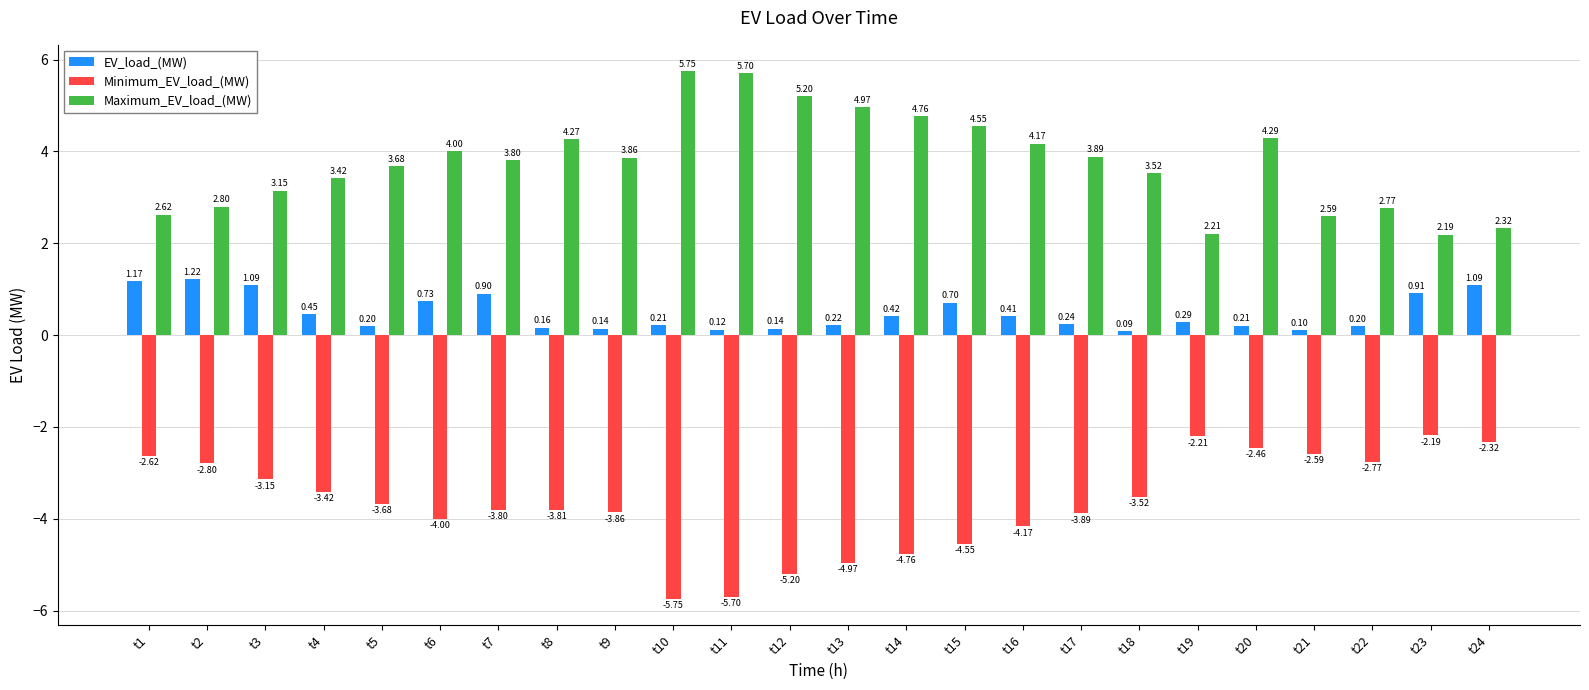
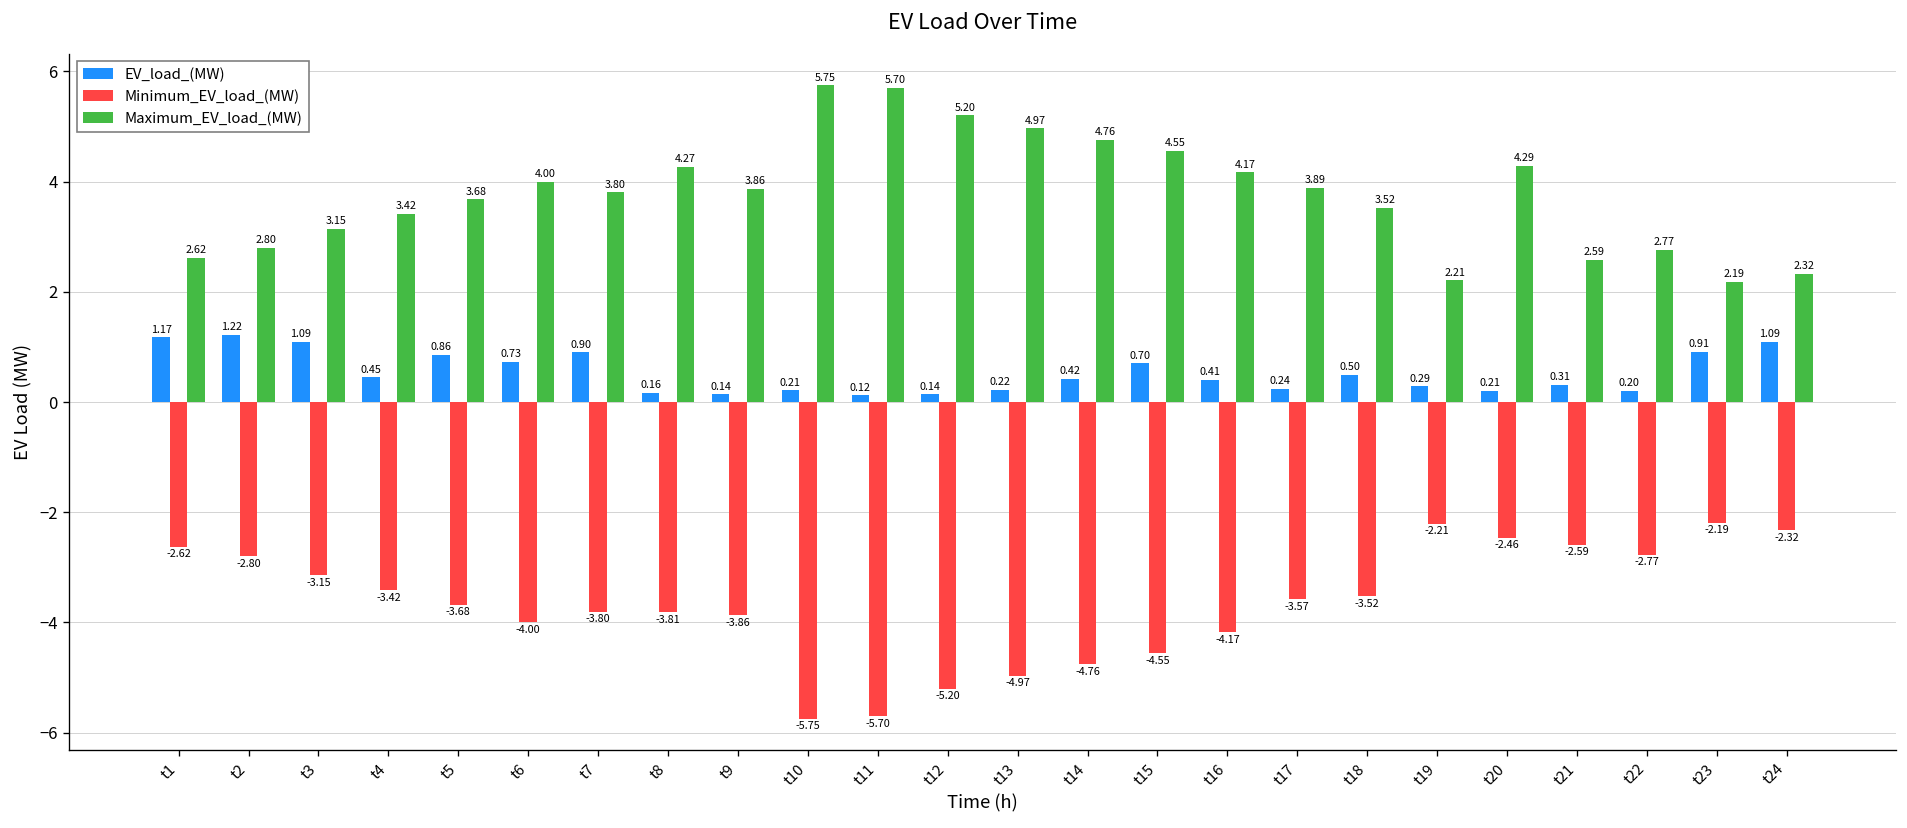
  {
    "EV_load_(MW)": {
      "t1": 1.17,
      "t2": 1.22,
      "t3": 1.09,
      "t4": 0.45,
-     "t5": 0.20,
+     "t5": 0.86,
      "t6": 0.73,
      "t7": 0.90,
      "t8": 0.16,
      "t9": 0.14,
      "t10": 0.21,
      "t11": 0.12,
      "t12": 0.14,
      "t13": 0.22,
      "t14": 0.42,
      "t15": 0.70,
      "t16": 0.41,
      "t17": 0.24,
-     "t18": 0.09,
+     "t18": 0.50,
      "t19": 0.29,
      "t20": 0.21,
-     "t21": 0.10,
+     "t21": 0.31,
      "t22": 0.20,
      "t23": 0.91,
      "t24": 1.09
    },
    "Minimum_EV_load_(MW)": {
      "t1": -2.62,
      "t2": -2.80,
      "t3": -3.15,
      "t4": -3.42,
      "t5": -3.68,
      "t6": -4.00,
      "t7": -3.80,
      "t8": -3.81,
      "t9": -3.86,
      "t10": -5.75,
      "t11": -5.70,
      "t12": -5.20,
      "t13": -4.97,
      "t14": -4.76,
      "t15": -4.55,
      "t16": -4.17,
-     "t17": -3.89,
+     "t17": -3.57,
      "t18": -3.52,
      "t19": -2.21,
      "t20": -2.46,
      "t21": -2.59,
      "t22": -2.77,
      "t23": -2.19,
      "t24": -2.32
    },
    "Maximum_EV_load_(MW)": {
      "t1": 2.62,
      "t2": 2.80,
      "t3": 3.15,
      "t4": 3.42,
      "t5": 3.68,
      "t6": 4.00,
      "t7": 3.80,
      "t8": 4.27,
      "t9": 3.86,
      "t10": 5.75,
      "t11": 5.70,
      "t12": 5.20,
      "t13": 4.97,
      "t14": 4.76,
      "t15": 4.55,
      "t16": 4.17,
      "t17": 3.89,
      "t18": 3.52,
      "t19": 2.21,
      "t20": 4.29,
      "t21": 2.59,
      "t22": 2.77,
      "t23": 2.19,
      "t24": 2.32
    }
  }
